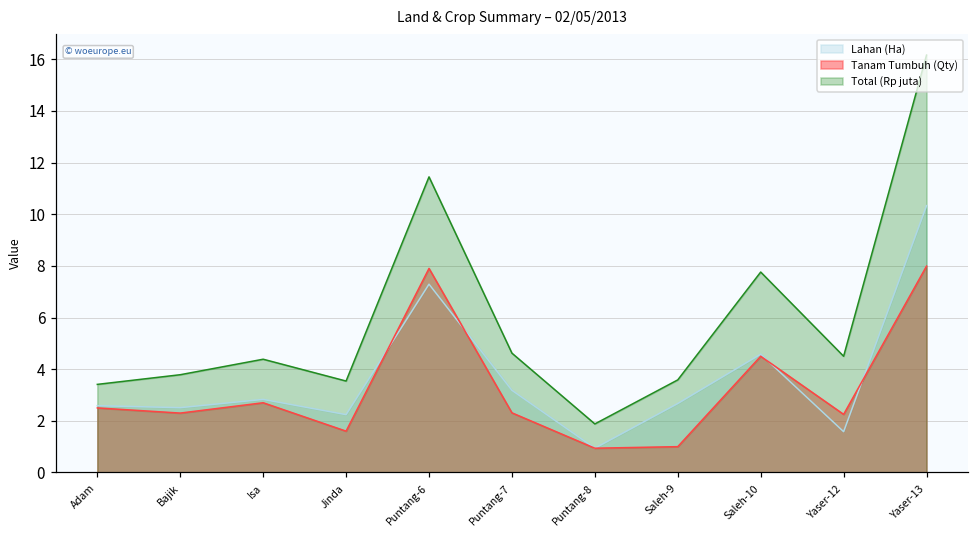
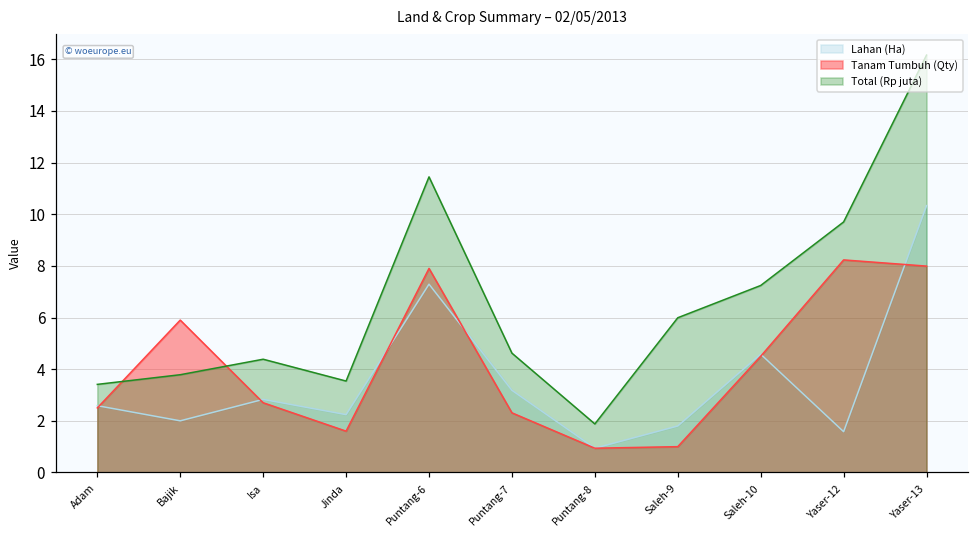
  {
    "Lahan (Ha)": {
-     "Bajik": 2.5,
+     "Bajik": 2.0,
      "Isa": 2.8,
      "Jinda": 2.2,
      "Puntang-6": 7.3,
      "Puntang-7": 3.2,
-     "Saleh-9": 2.7,
+     "Saleh-9": 1.8,
      "Yaser-12": 1.6,
      "Yaser-13": 10.3
    },
    "Tanam Tumbuh (Qty)": {
-     "Bajik": 2.3,
+     "Bajik": 5.9,
      "Isa": 2.7,
      "Jinda": 1.6,
      "Puntang-6": 7.9,
      "Puntang-7": 2.3,
      "Saleh-9": 1.0,
-     "Yaser-12": 2.3,
+     "Yaser-12": 8.2,
      "Yaser-13": 8.0
    },
    "Total (Rp juta)": {
      "Adam": 3.4,
      "Bajik": 3.8,
      "Isa": 4.4,
      "Jinda": 3.5,
      "Puntang-6": 11.4,
      "Puntang-7": 4.6,
      "Puntang-8": 1.9,
-     "Saleh-9": 3.6,
-     "Saleh-10": 7.8,
-     "Yaser-12": 4.5
+     "Saleh-9": 6.0,
+     "Saleh-10": 7.2,
+     "Yaser-12": 9.7
    }
  }
